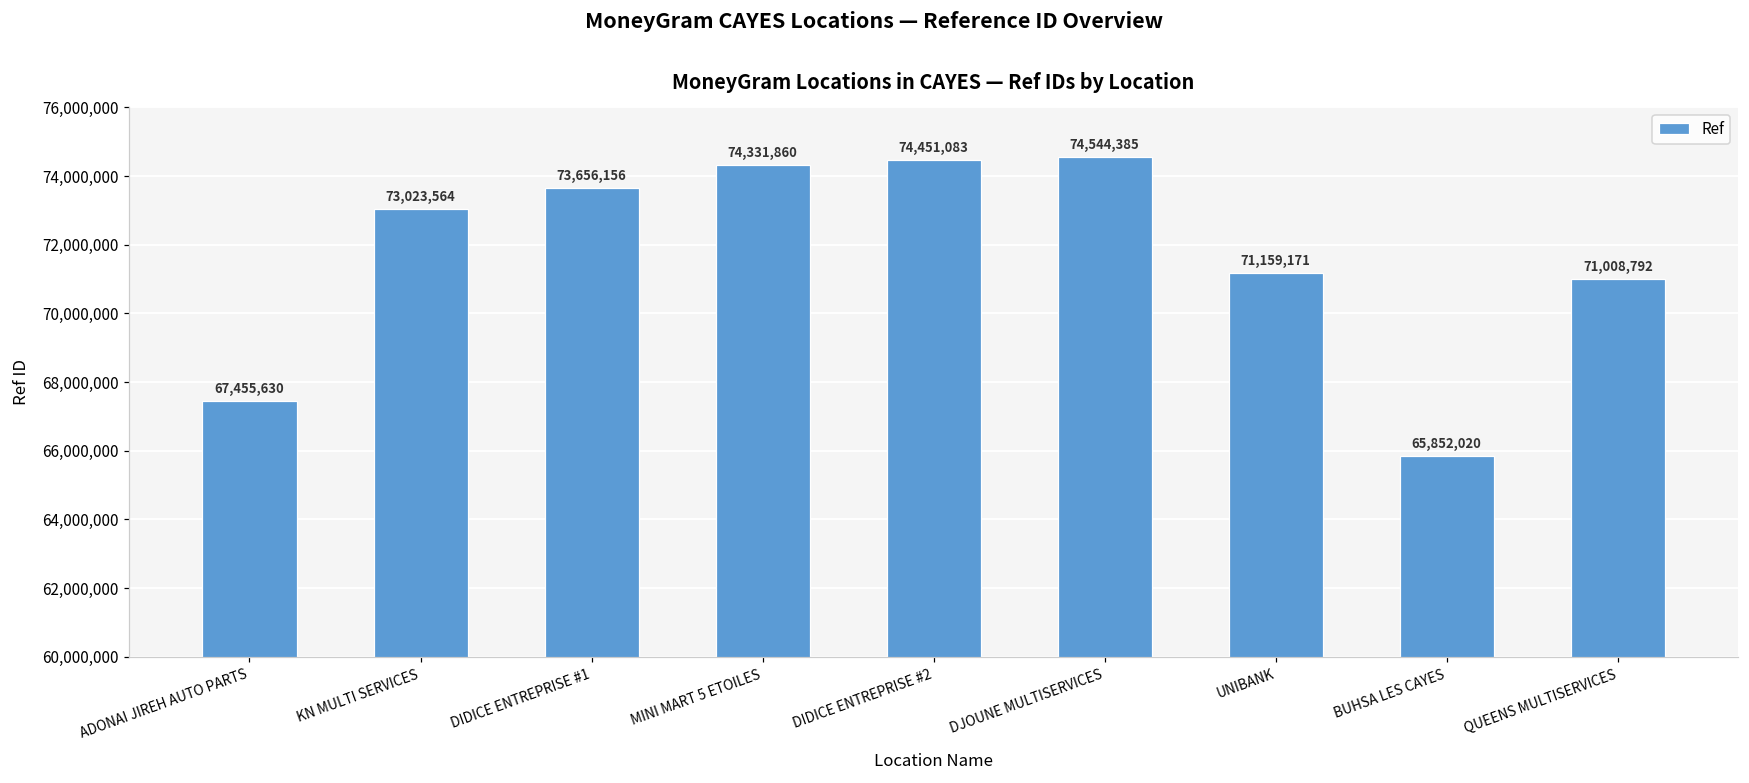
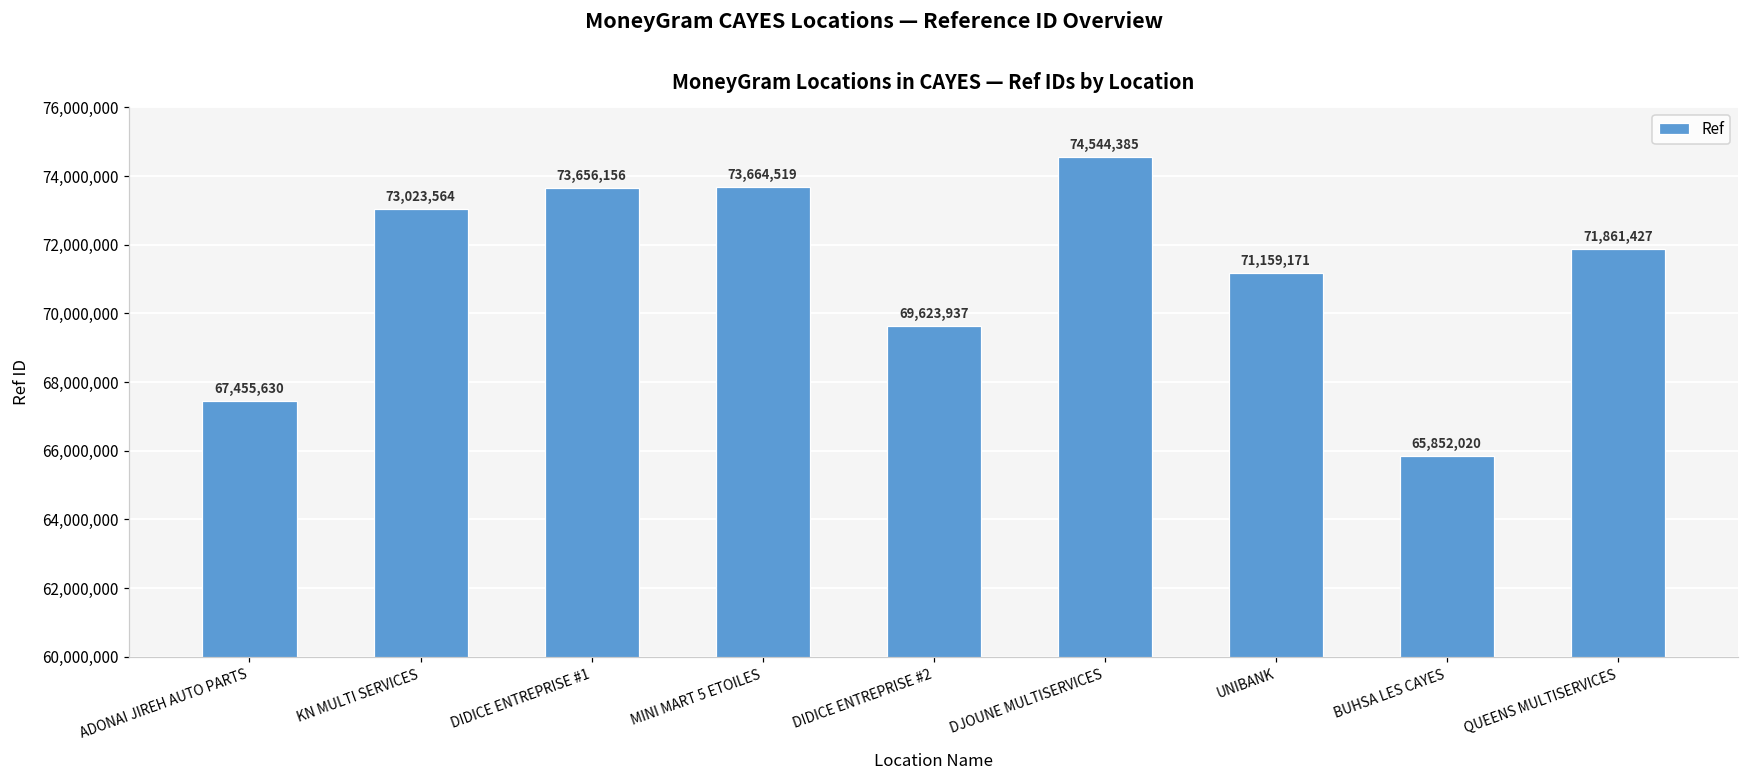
  {
    "ADONAI JIREH AUTO PARTS": "67,455,630",
    "KN MULTI SERVICES": "73,023,564",
    "DIDICE ENTREPRISE #1": "73,656,156",
-   "MINI MART 5 ETOILES": "74,331,860",
-   "DIDICE ENTREPRISE #2": "74,451,083",
+   "MINI MART 5 ETOILES": "73,664,519",
+   "DIDICE ENTREPRISE #2": "69,623,937",
    "DJOUNE MULTISERVICES": "74,544,385",
    "UNIBANK": "71,159,171",
    "BUHSA LES CAYES": "65,852,020",
-   "QUEENS MULTISERVICES": "71,008,792"
+   "QUEENS MULTISERVICES": "71,861,427"
  }
